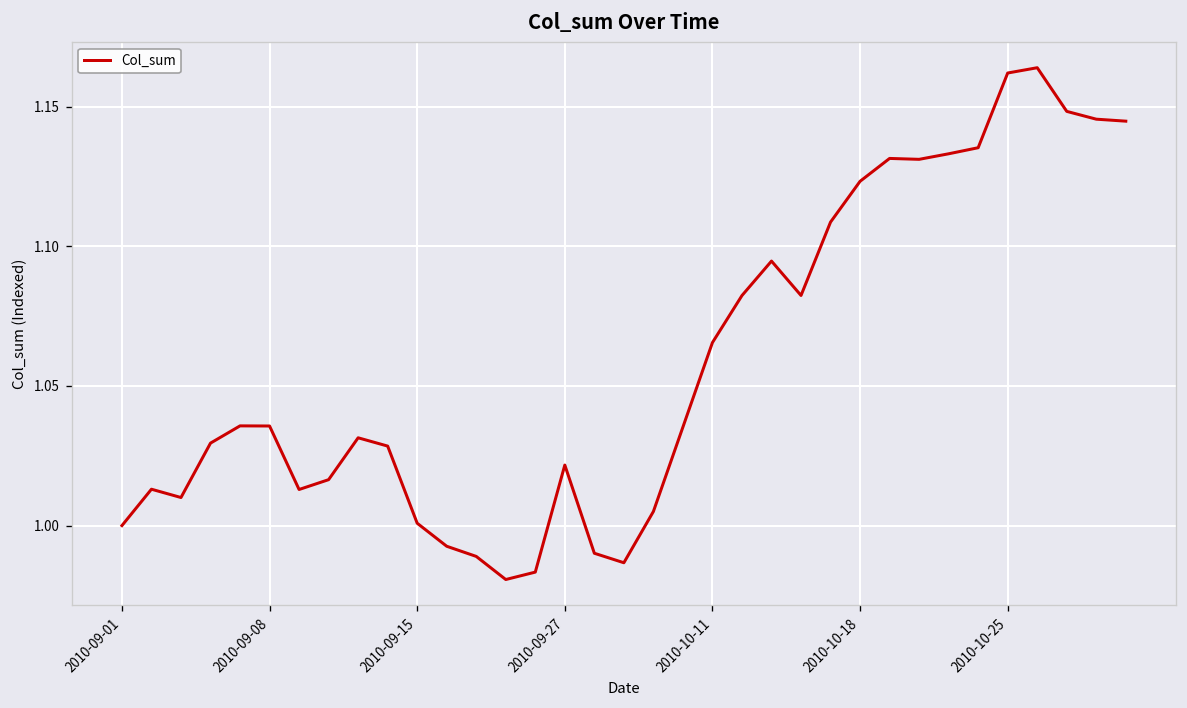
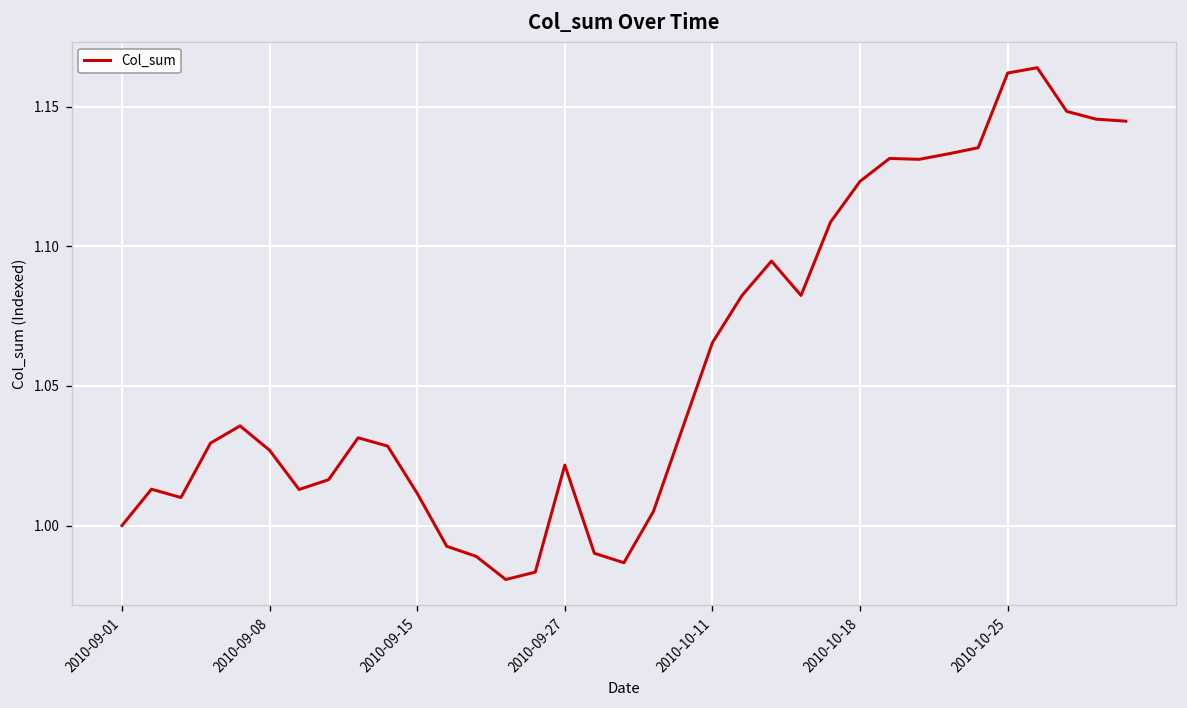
  {
    "2010-09-01": 1.000,
-   "2010-09-08": 1.036,
-   "2010-09-15": 1.001,
+   "2010-09-08": 1.027,
+   "2010-09-15": 1.012,
    "2010-09-27": 1.022,
    "2010-10-11": 1.066,
    "2010-10-18": 1.123,
    "2010-10-25": 1.162
  }
